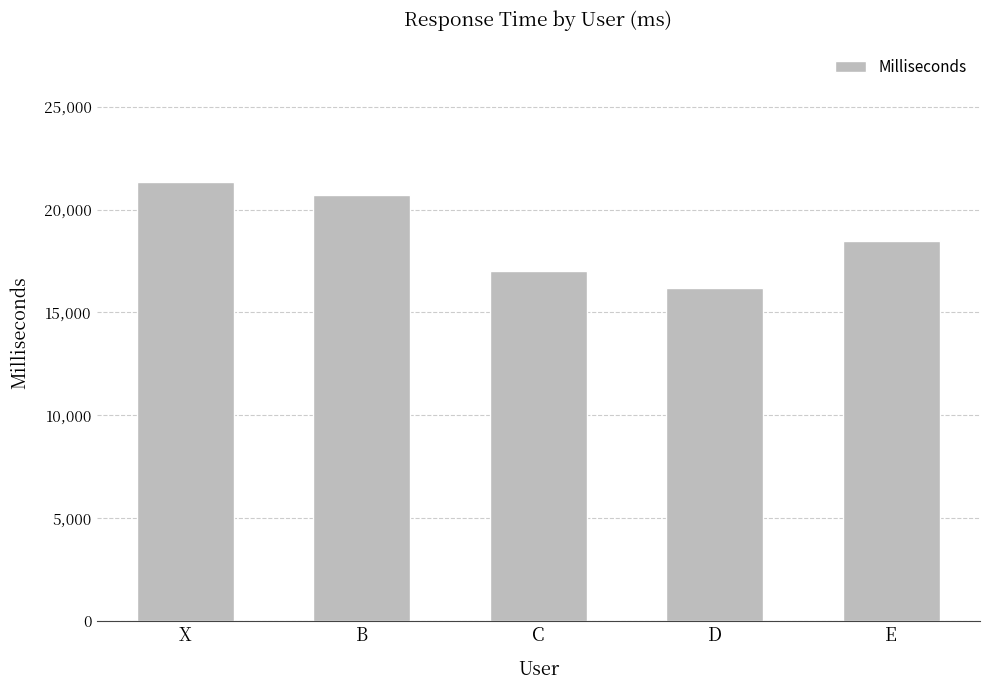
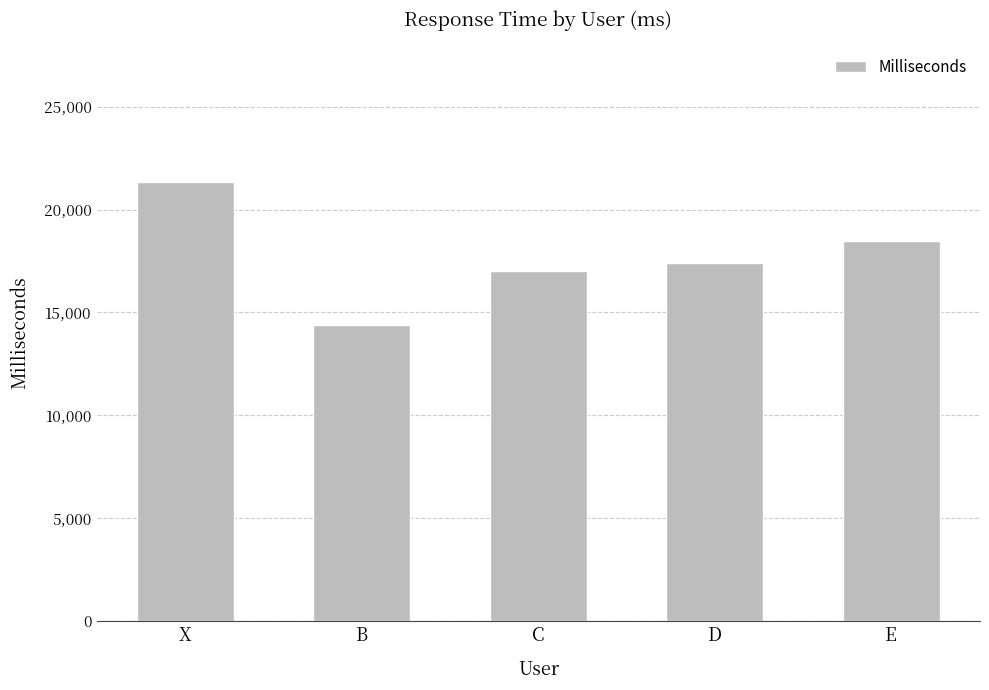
  {
    "X": "21,400",
-   "B": "20,700",
+   "B": "14,400",
    "C": "17,000",
-   "D": "16,200",
+   "D": "17,400",
    "E": "18,500"
  }
